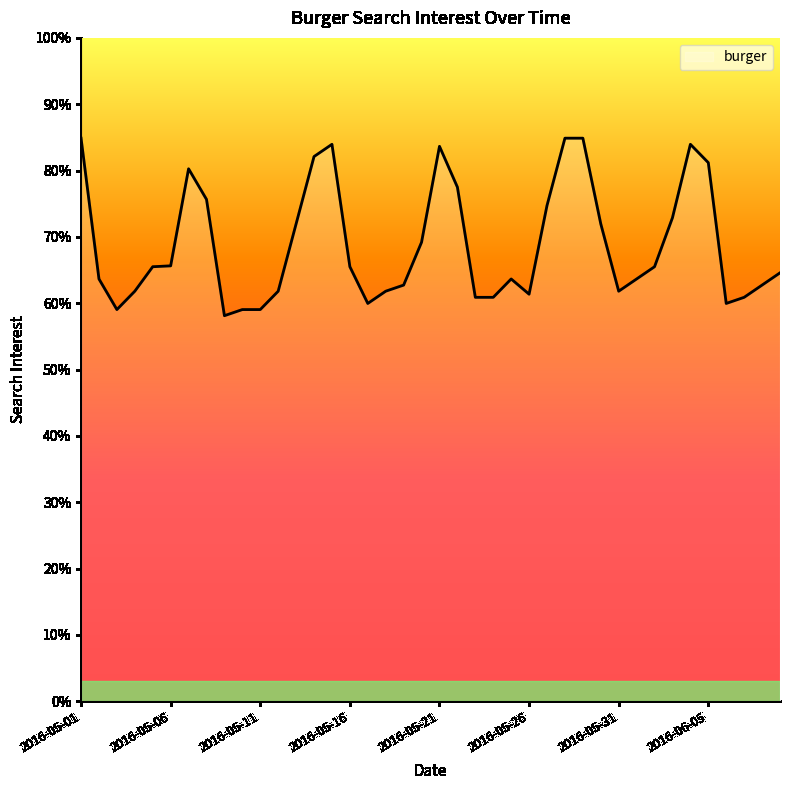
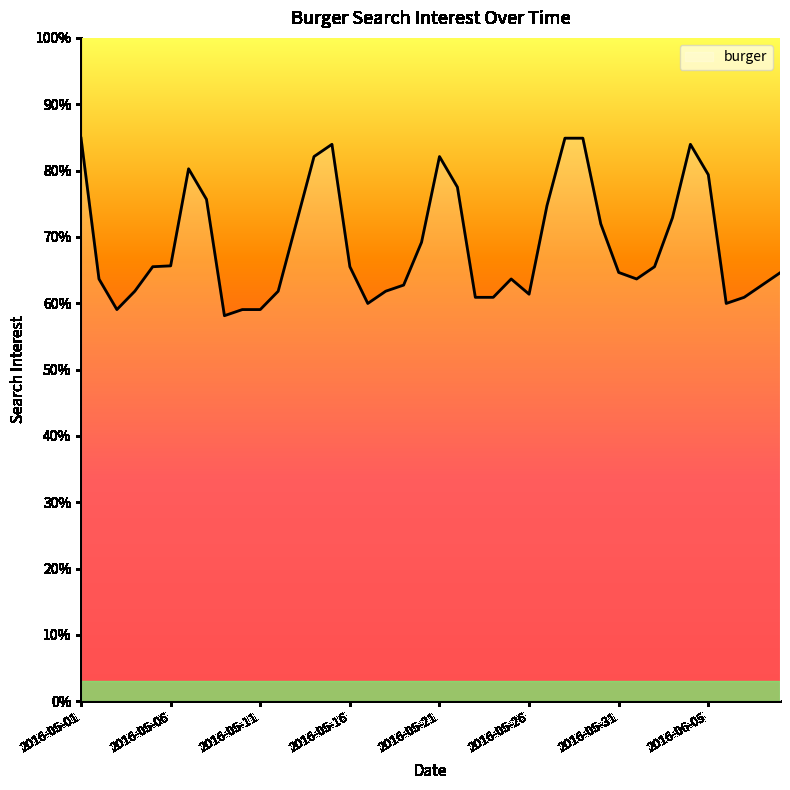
  {
    "2016-05-01": "85%",
    "2016-05-06": "66%",
    "2016-05-11": "59%",
    "2016-05-16": "66%",
-   "2016-05-21": "84%",
+   "2016-05-21": "82%",
    "2016-05-26": "61%",
-   "2016-05-31": "62%",
-   "2016-06-05": "81%"
+   "2016-05-31": "65%",
+   "2016-06-05": "79%"
  }
